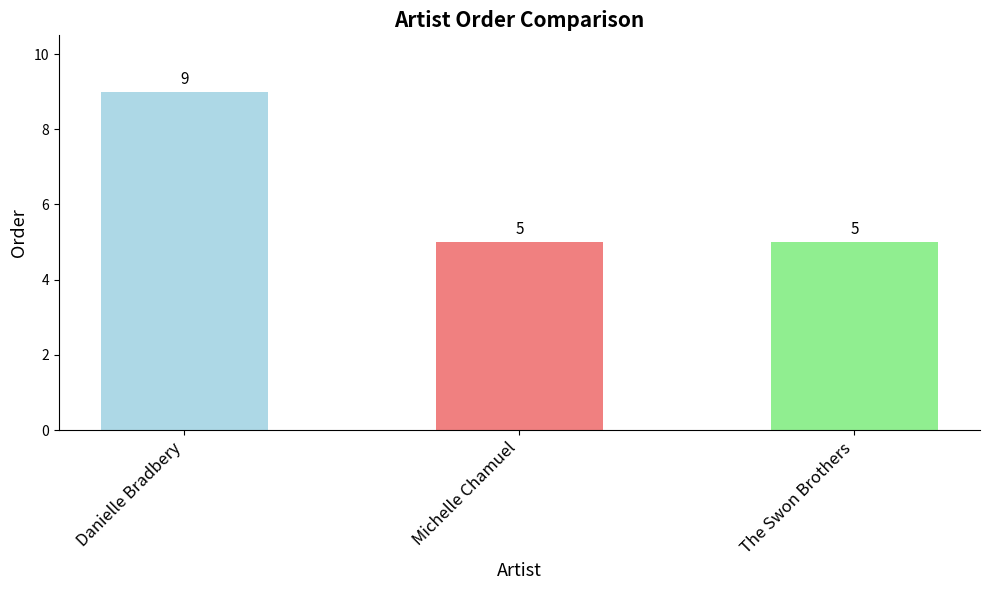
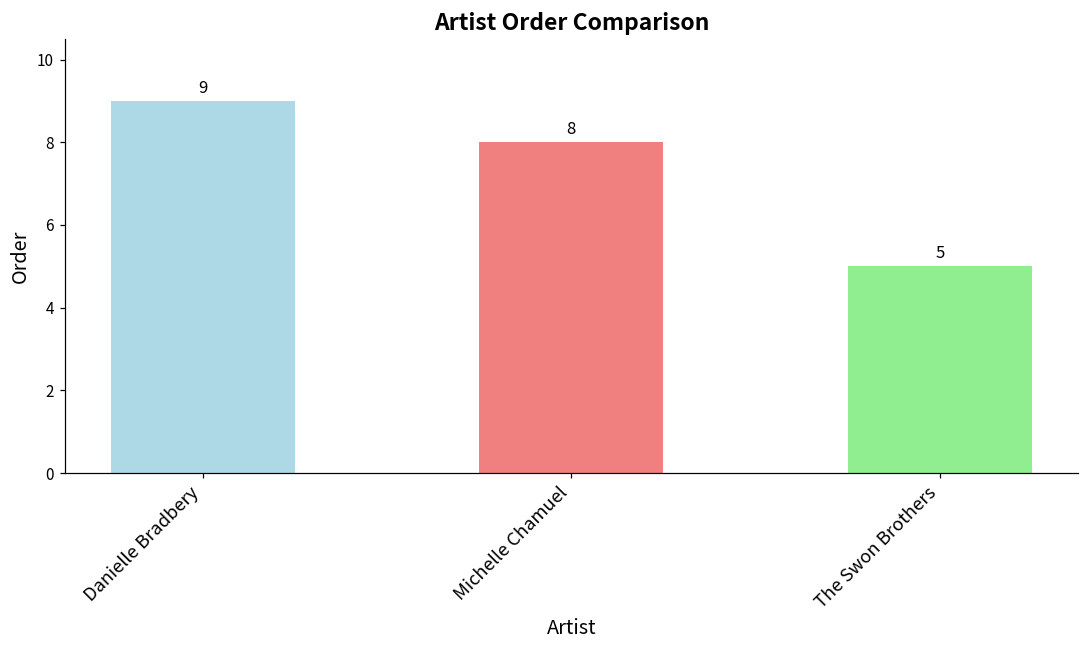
  {
    "Danielle Bradbery": 9,
-   "Michelle Chamuel": 5,
+   "Michelle Chamuel": 8,
    "The Swon Brothers": 5
  }
